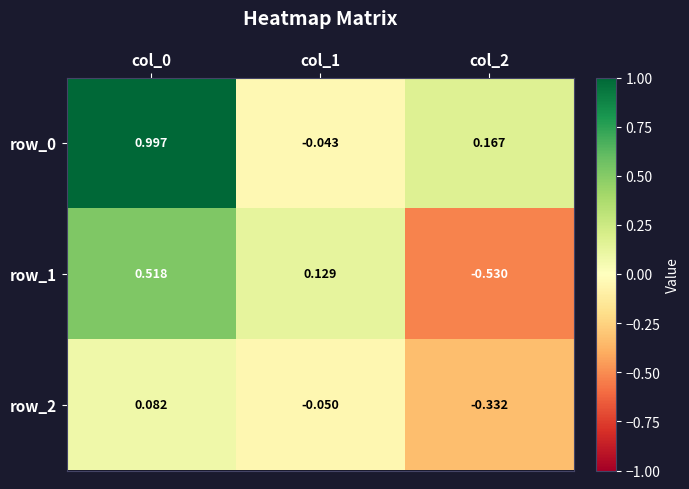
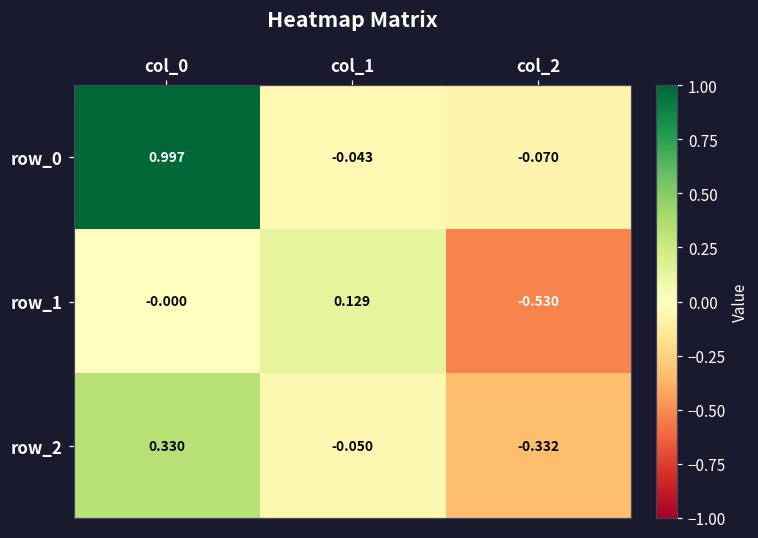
  {
    "row_0": {
      "col_0": 0.997,
      "col_1": -0.043,
-     "col_2": 0.167
+     "col_2": -0.070
    },
    "row_1": {
-     "col_0": 0.518,
+     "col_0": -0.000,
      "col_1": 0.129,
      "col_2": -0.530
    },
    "row_2": {
-     "col_0": 0.082,
+     "col_0": 0.330,
      "col_1": -0.050,
      "col_2": -0.332
    }
  }
